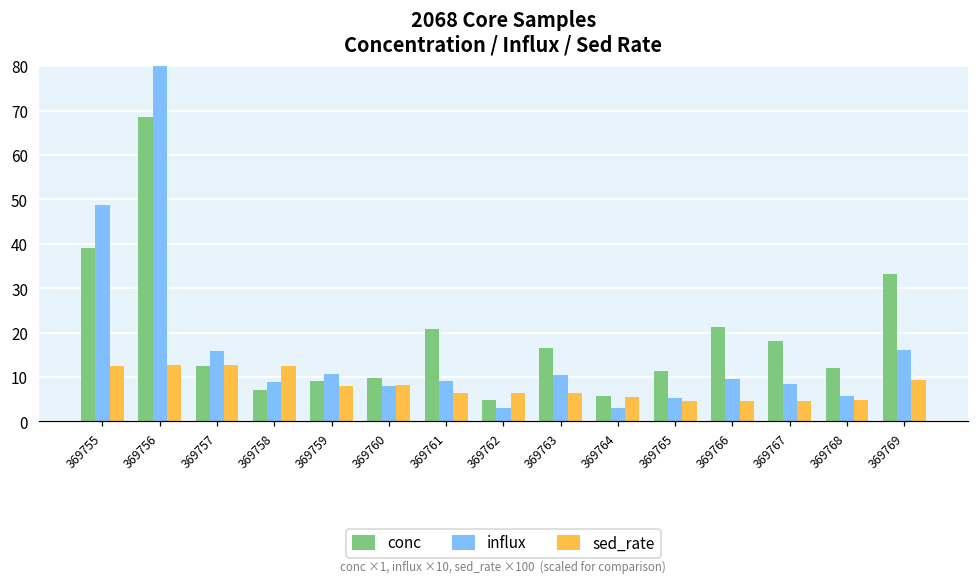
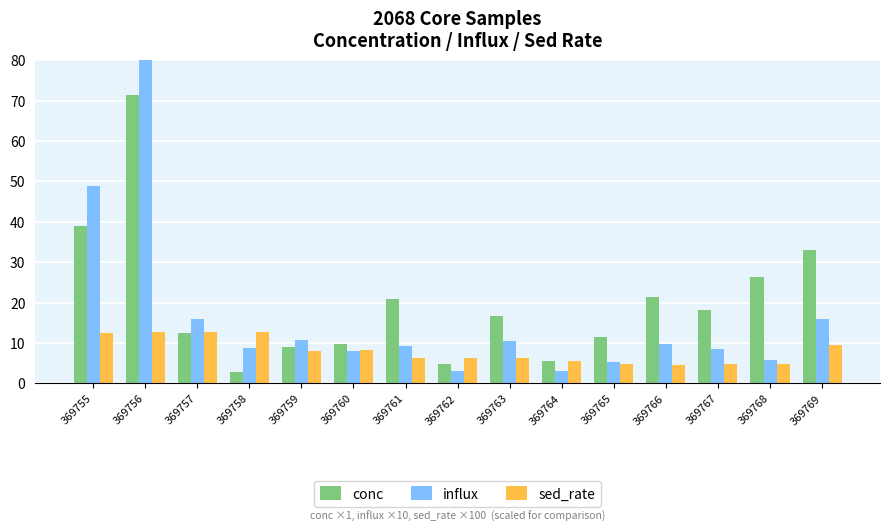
  {
    "conc": {
      "369755": 39,
-     "369756": 69,
+     "369756": 71,
      "369757": 12,
-     "369758": 7,
+     "369758": 3,
      "369759": 9,
      "369760": 10,
      "369761": 21,
      "369762": 5,
      "369763": 17,
      "369764": 6,
      "369765": 11,
      "369766": 21,
      "369767": 18,
-     "369768": 12,
+     "369768": 26,
      "369769": 33
    },
    "influx": {
      "369755": 49,
      "369757": 16,
      "369758": 9,
      "369759": 11,
      "369760": 8,
      "369761": 9,
      "369762": 3,
      "369763": 10,
      "369764": 3,
      "369765": 5,
      "369766": 10,
      "369767": 9,
      "369768": 6,
      "369769": 16
    },
    "sed_rate": {
      "369755": 13,
      "369756": 13,
      "369757": 13,
      "369758": 13,
      "369759": 8,
      "369760": 8,
      "369761": 6,
      "369762": 6,
      "369763": 6,
      "369764": 6,
      "369765": 5,
      "369766": 5,
      "369767": 5,
      "369768": 5,
      "369769": 9
    }
  }
